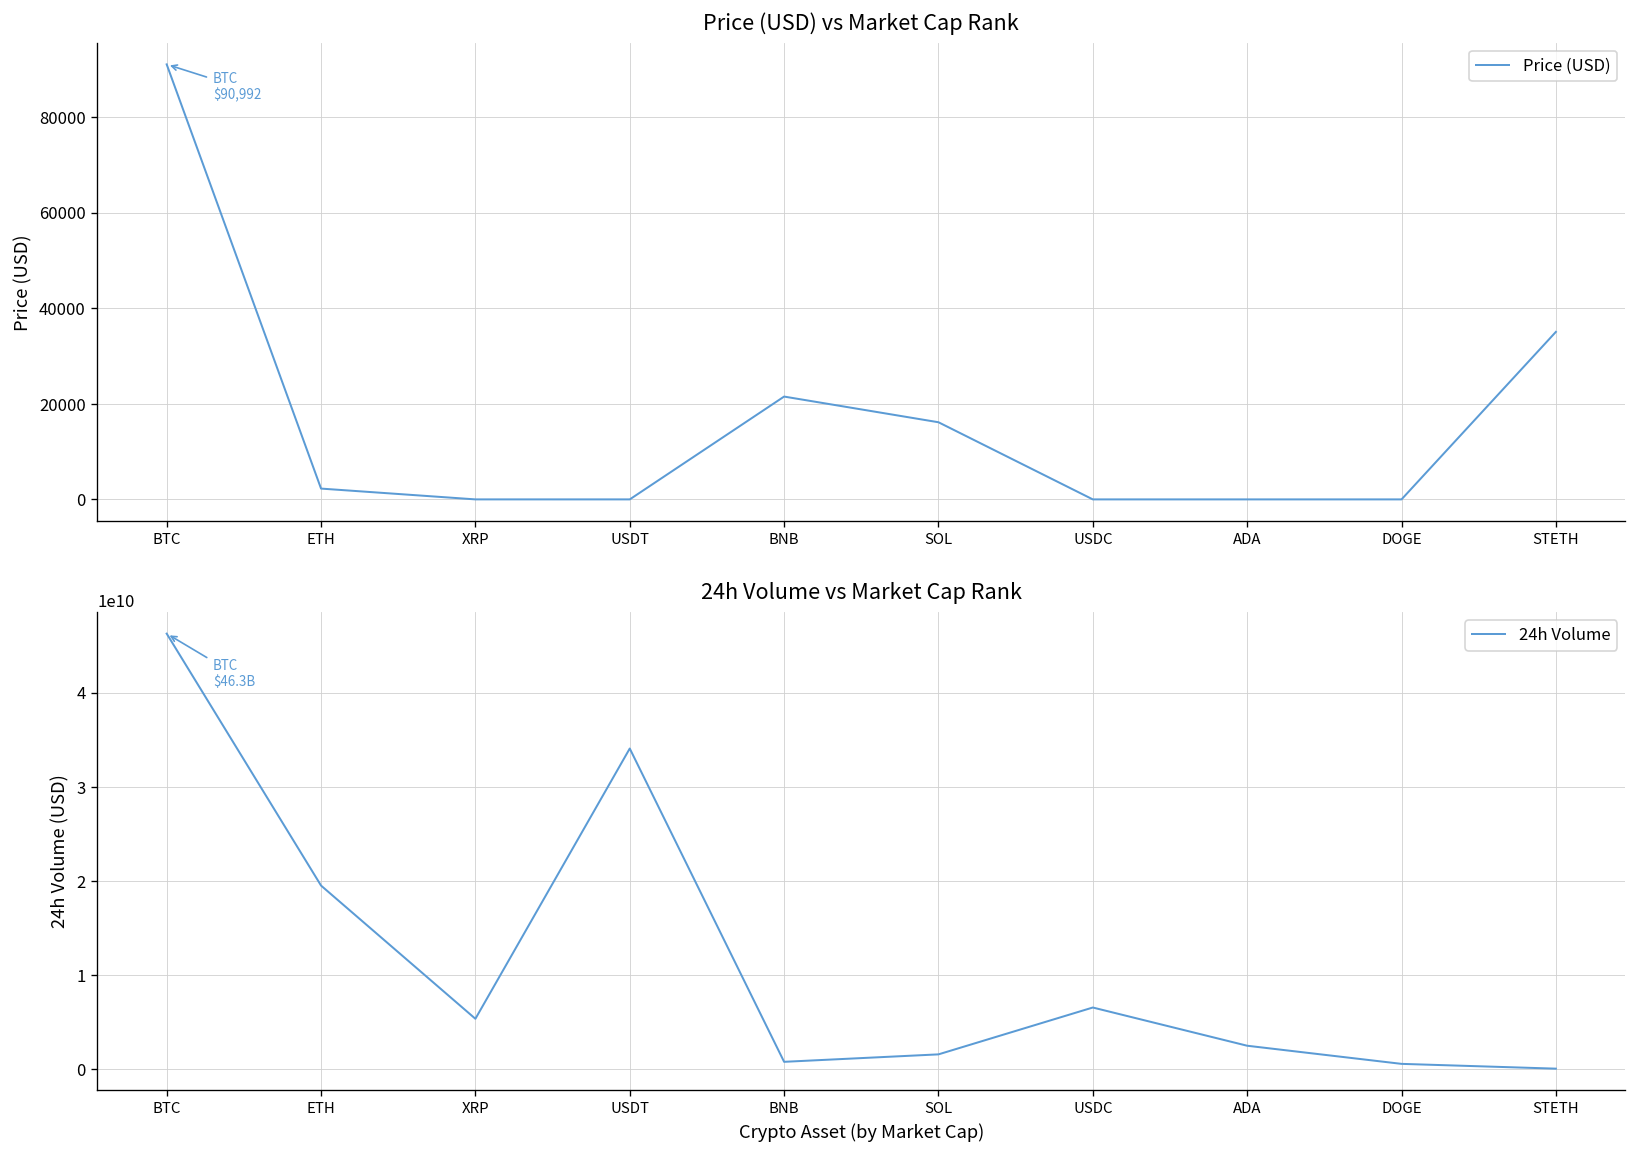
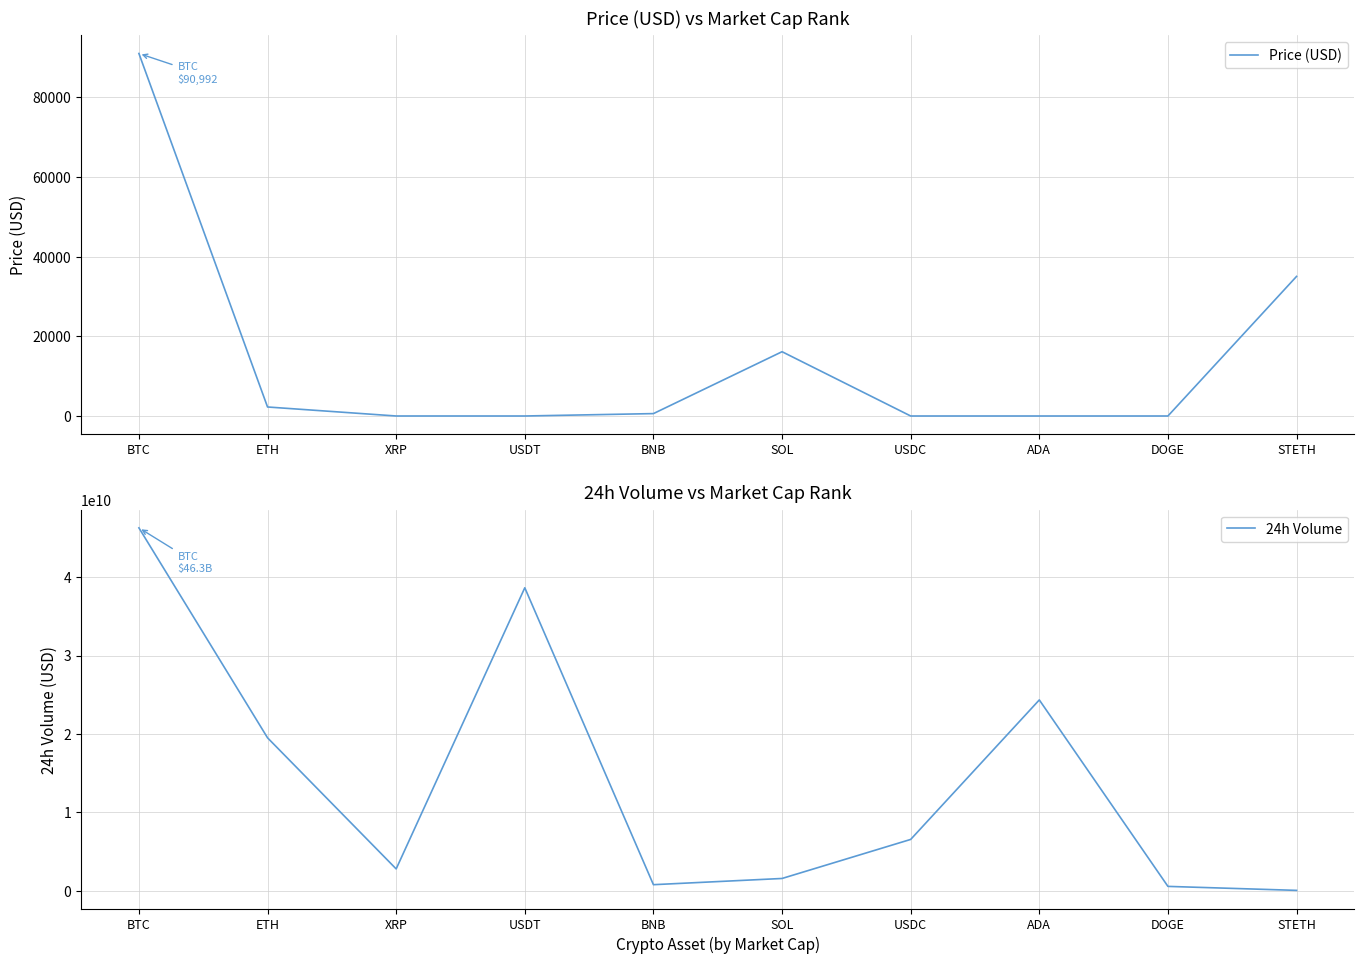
  {
    "Price (USD) vs Market Cap Rank": {
      "ETH": 2000,
      "XRP": 0,
      "USDT": 0,
-     "BNB": 22000,
+     "BNB": 1000,
      "SOL": 16000,
      "USDC": 0,
      "ADA": 0,
      "DOGE": 0,
      "STETH": 35000
    },
    "24h Volume vs Market Cap Rank": {
      "ETH": 20000000000,
-     "XRP": 5000000000,
-     "USDT": 34000000000,
+     "XRP": 3000000000,
+     "USDT": 39000000000,
      "BNB": 1000000000,
      "SOL": 2000000000,
      "USDC": 7000000000,
-     "ADA": 3000000000,
+     "ADA": 24000000000,
      "DOGE": 1000000000,
      "STETH": 0
    }
  }
